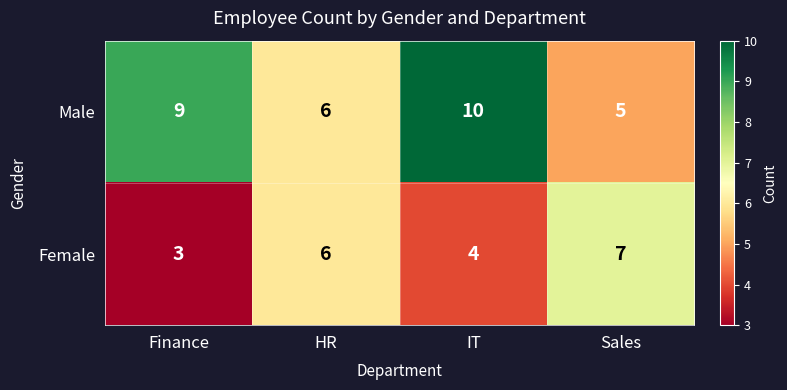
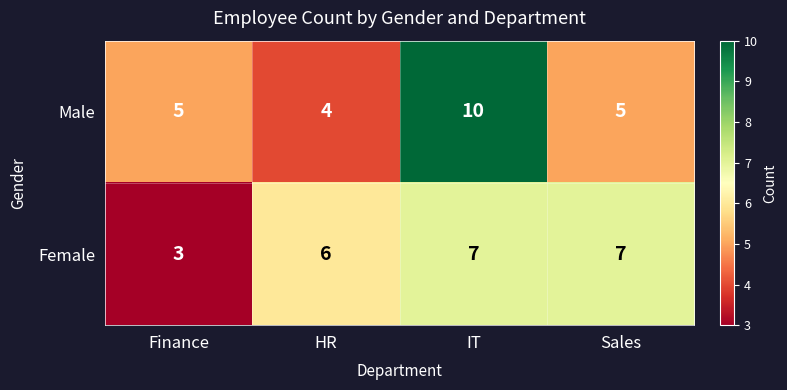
  {
    "Male": {
-     "Finance": 9,
-     "HR": 6,
+     "Finance": 5,
+     "HR": 4,
      "IT": 10,
      "Sales": 5
    },
    "Female": {
      "Finance": 3,
      "HR": 6,
-     "IT": 4,
+     "IT": 7,
      "Sales": 7
    }
  }
